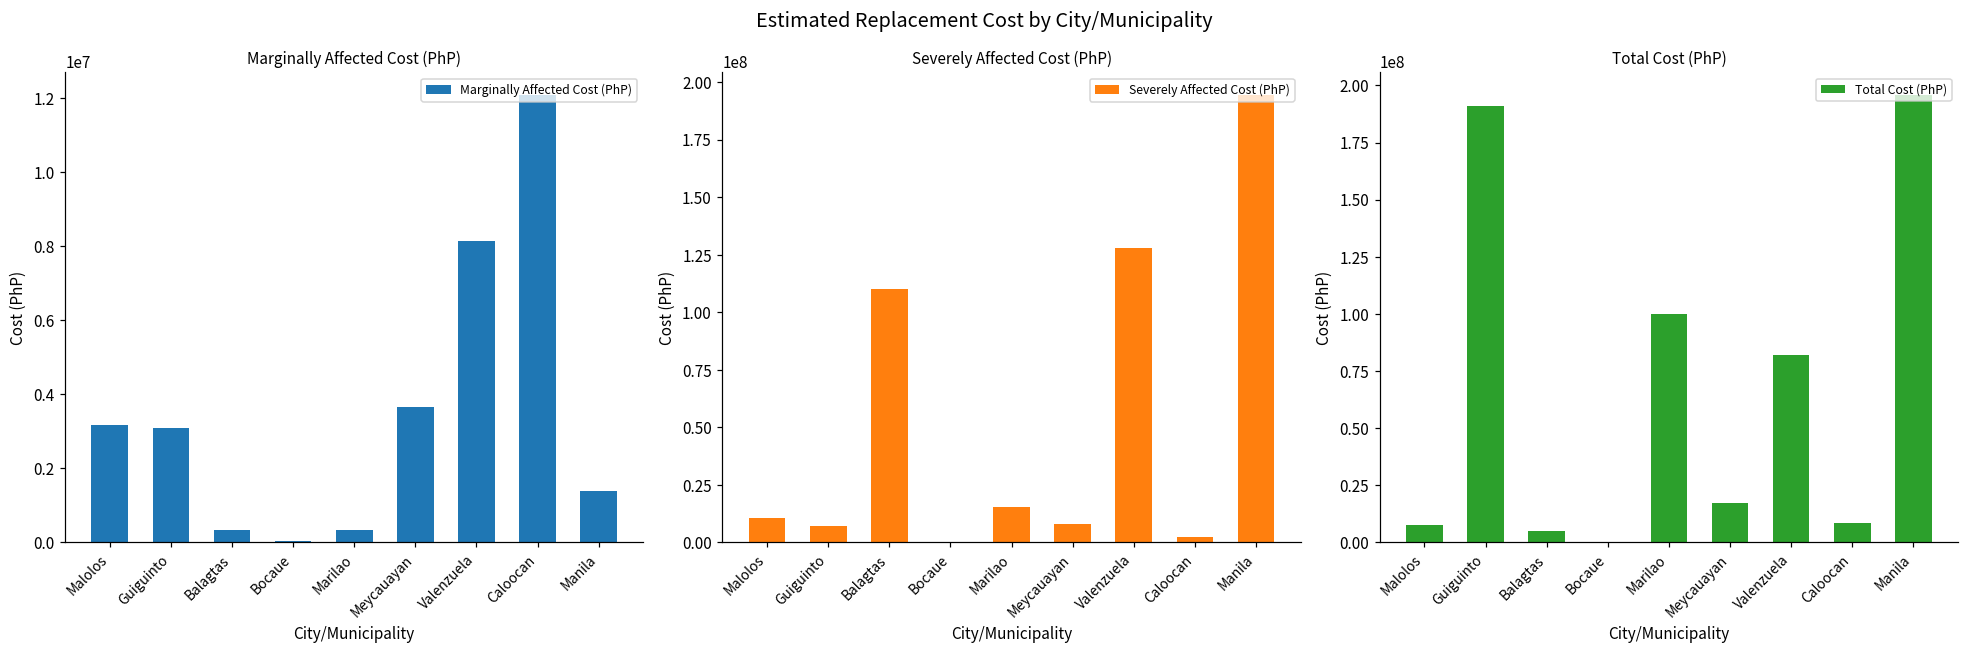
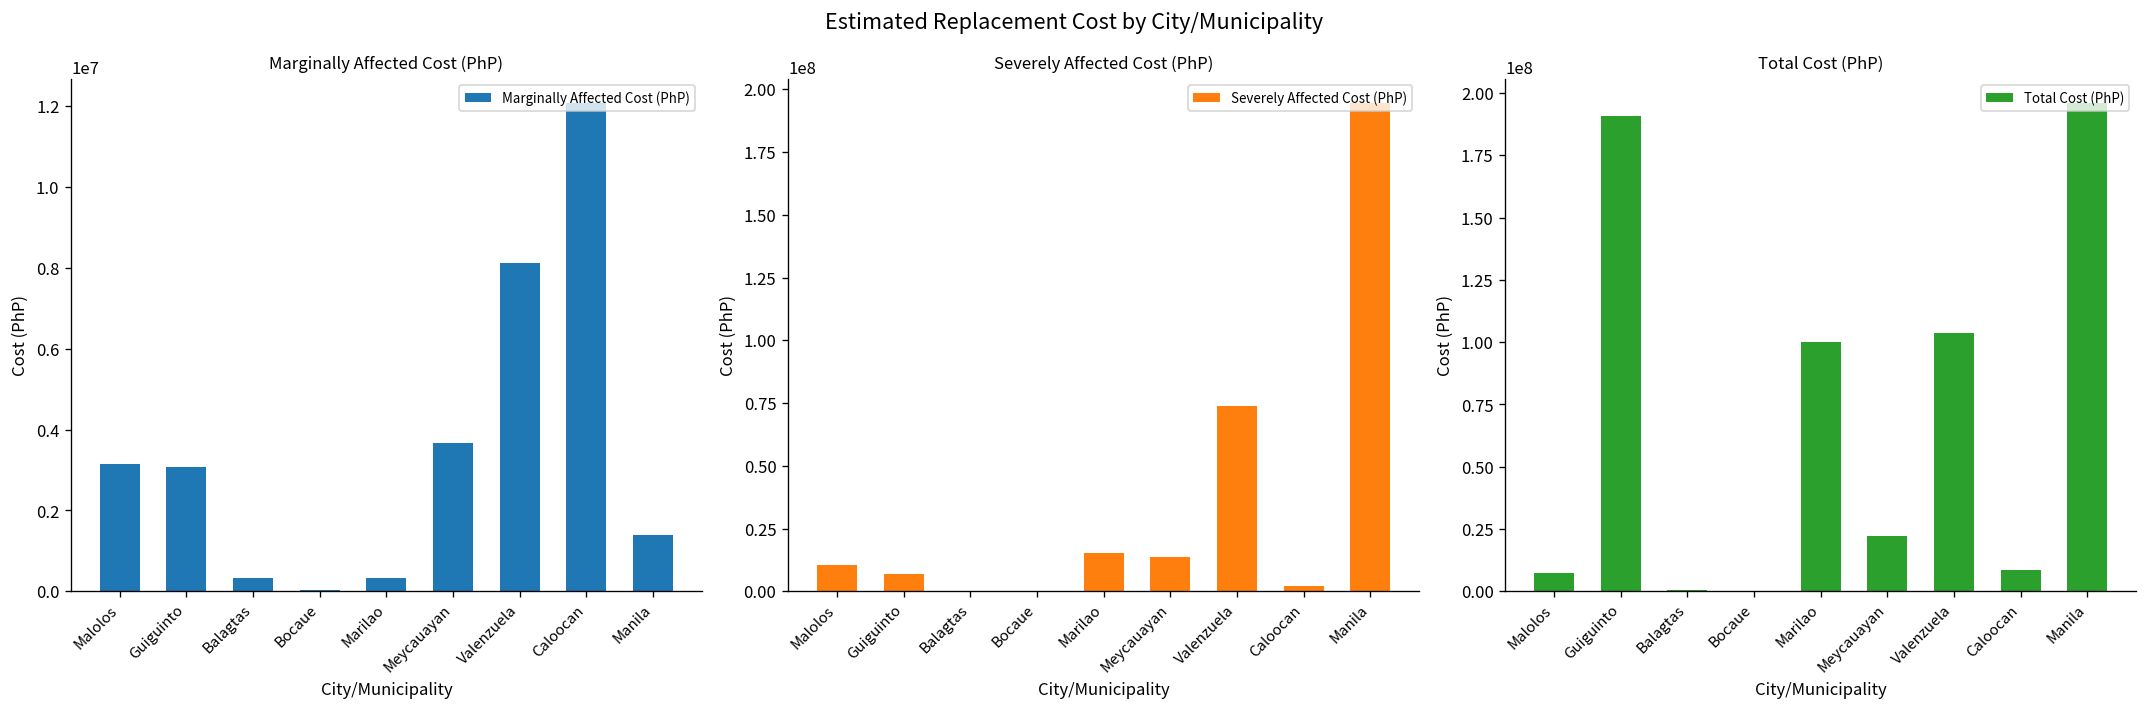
  {
    "Marginally Affected Cost (PhP)": {
      "Malolos": 3200000,
      "Guiguinto": 3100000,
      "Balagtas": 300000,
      "Marilao": 300000,
      "Meycauayan": 3700000,
      "Valenzuela": 8100000,
      "Manila": 1400000
    },
    "Severely Affected Cost (PhP)": {
      "Malolos": 11000000,
      "Guiguinto": 7000000,
-     "Balagtas": 110000000,
+     "Balagtas": 0,
      "Bocaue": 0,
      "Marilao": 15000000,
-     "Meycauayan": 8000000,
-     "Valenzuela": 128000000,
+     "Meycauayan": 14000000,
+     "Valenzuela": 74000000,
      "Caloocan": 2000000
    },
    "Total Cost (PhP)": {
      "Malolos": 7000000,
      "Guiguinto": 191000000,
-     "Balagtas": 5000000,
+     "Balagtas": 0,
      "Marilao": 100000000,
-     "Meycauayan": 17000000,
-     "Valenzuela": 82000000,
+     "Meycauayan": 22000000,
+     "Valenzuela": 104000000,
      "Caloocan": 9000000
    }
  }
